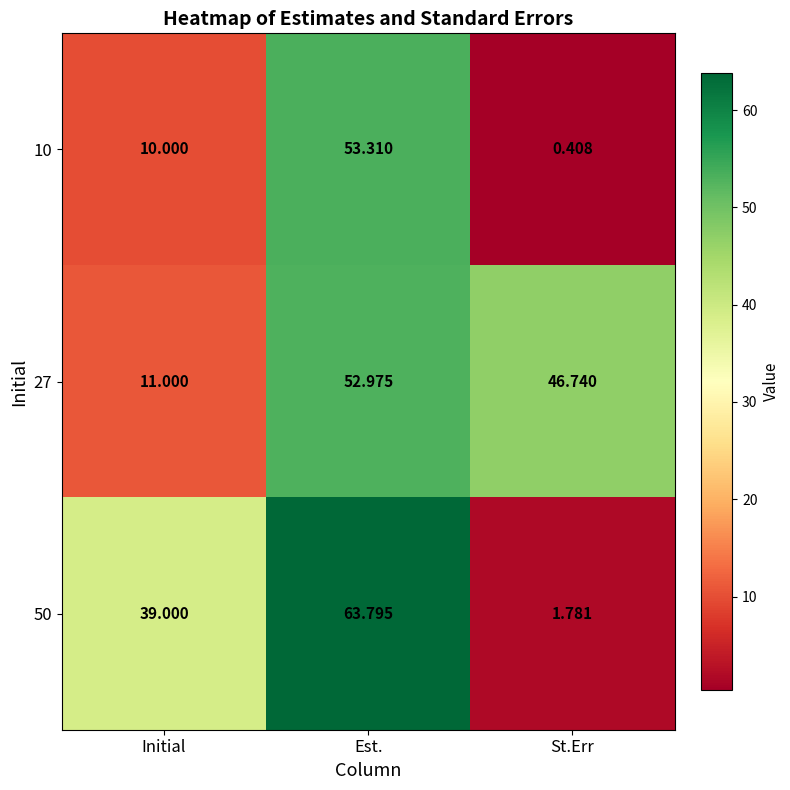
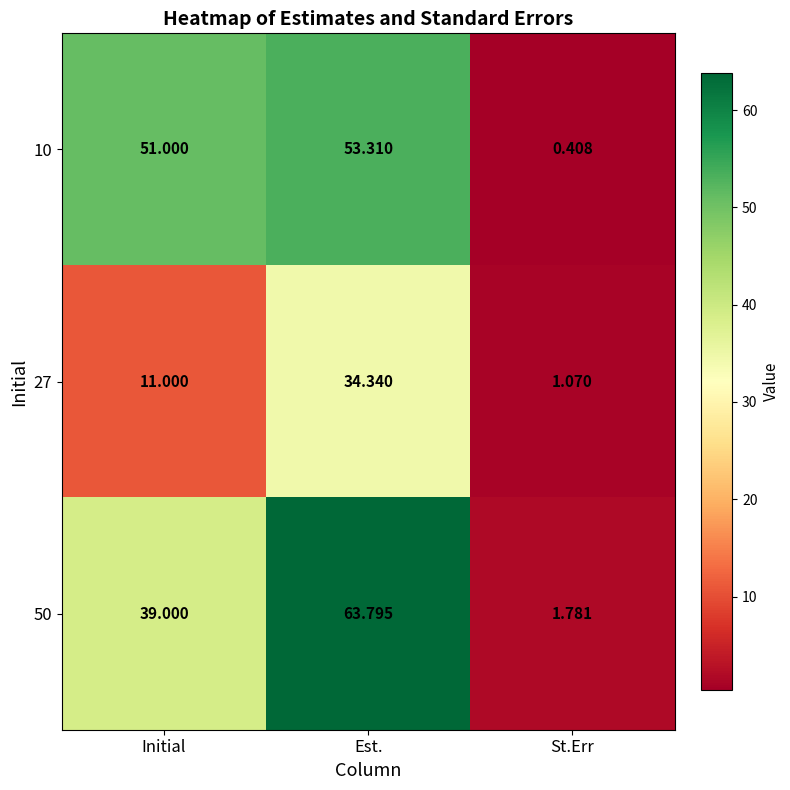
  {
    "10": {
-     "Initial": 10.000,
+     "Initial": 51.000,
      "Est.": 53.310,
      "St.Err": 0.408
    },
    "27": {
      "Initial": 11.000,
-     "Est.": 52.975,
-     "St.Err": 46.740
+     "Est.": 34.340,
+     "St.Err": 1.070
    },
    "50": {
      "Initial": 39.000,
      "Est.": 63.795,
      "St.Err": 1.781
    }
  }
